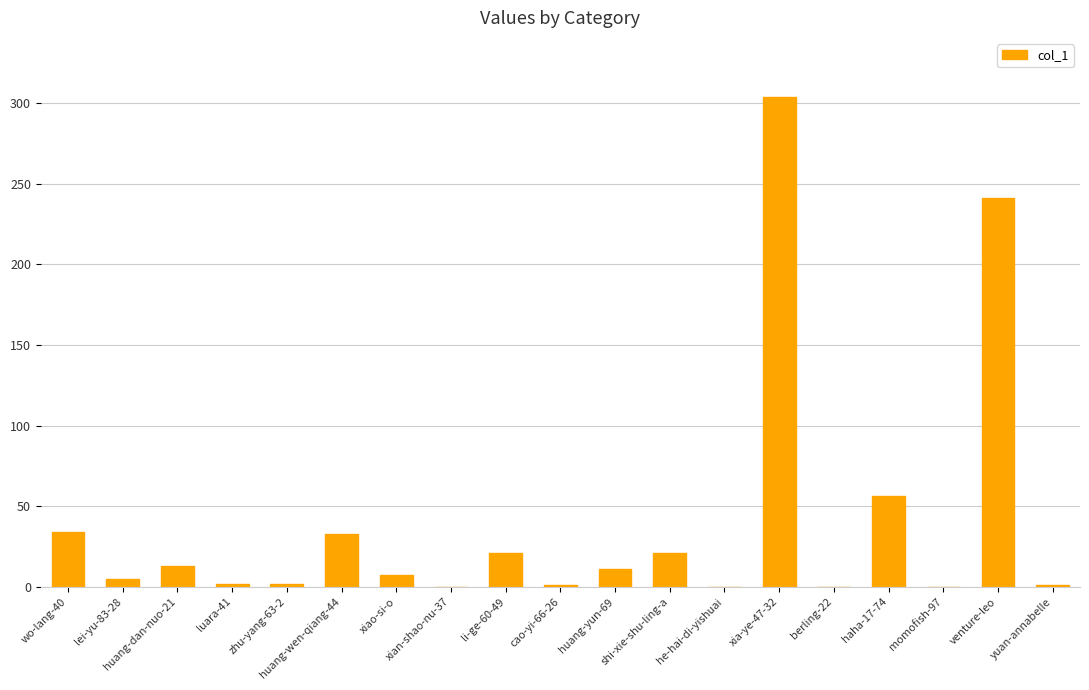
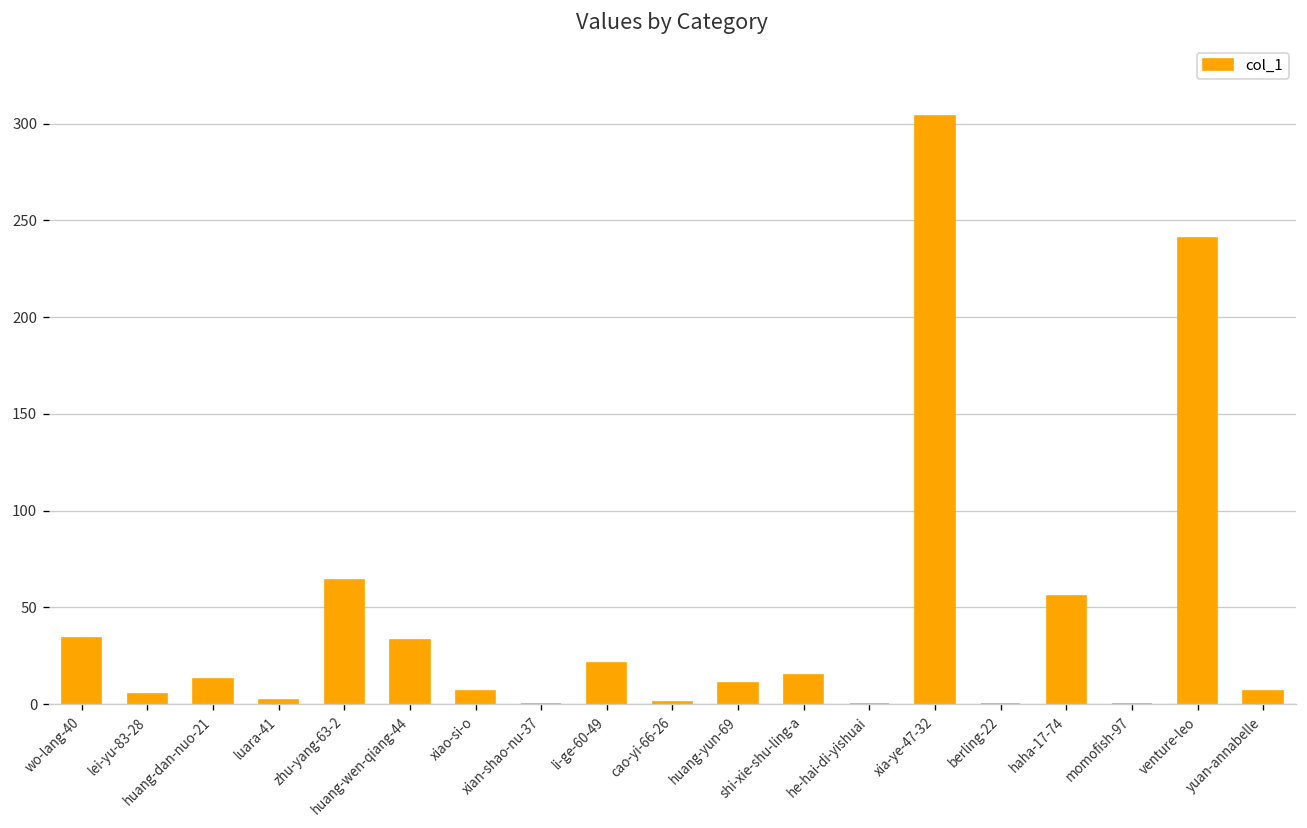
  {
    "wo-lang-40": 34,
    "lei-yu-83-28": 5,
    "huang-dan-nuo-21": 13,
    "luara-41": 2,
-   "zhu-yang-63-2": 2,
+   "zhu-yang-63-2": 64,
    "huang-wen-qiang-44": 33,
    "xiao-si-o": 7,
    "xian-shao-nu-37": 0,
    "li-ge-60-49": 21,
    "huang-yun-69": 11,
-   "shi-xie-shu-ling-a": 21,
+   "shi-xie-shu-ling-a": 15,
    "he-hai-di-yishuai": 0,
    "xia-ye-47-32": 304,
    "berling-22": 0,
    "haha-17-74": 56,
    "momofish-97": 0,
    "venture-leo": 241,
-   "yuan-annabelle": 1
+   "yuan-annabelle": 7
  }
